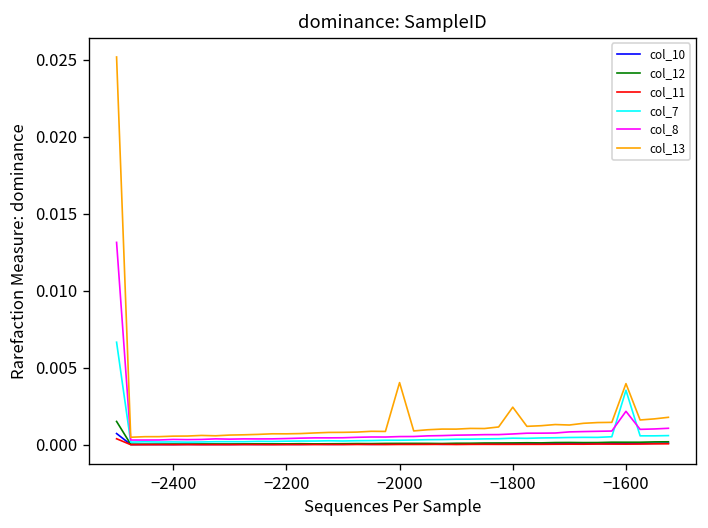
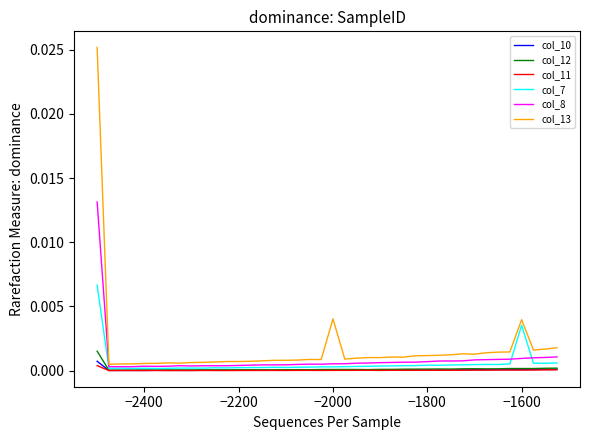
  {
    "col_7": {
      "−2000": 0.0003,
      "−1800": 0.0004,
      "−1600": 0.0035
    },
    "col_8": {
      "−2000": 0.0005,
      "−1800": 0.0007,
-     "−1600": 0.0022
+     "−1600": 0.0010
    },
    "col_13": {
      "−2400": 0.0006,
      "−2200": 0.0007,
      "−2000": 0.0040,
-     "−1800": 0.0024,
+     "−1800": 0.0012,
      "−1600": 0.0040
    }
  }
